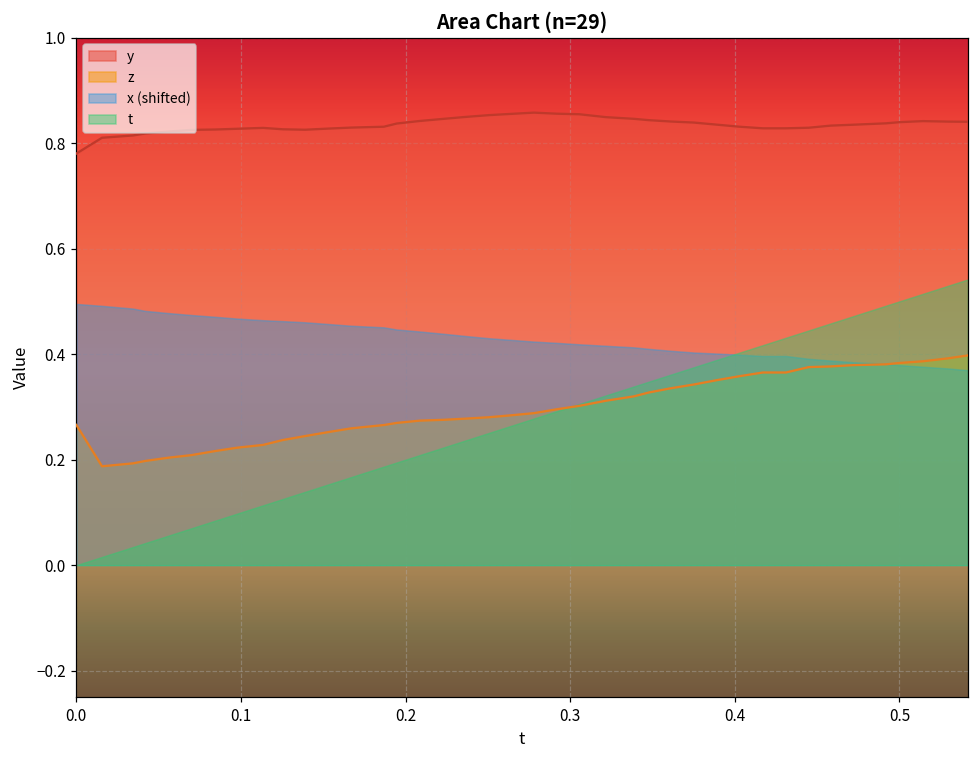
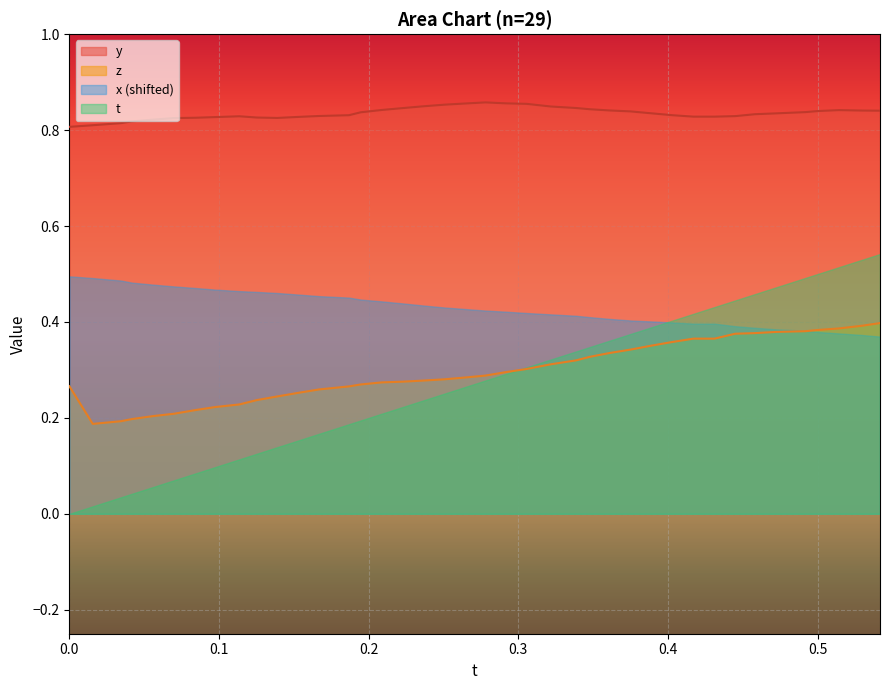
  {
    "y": {
-     "0.0": 0.78
+     "0.0": 0.81
    },
    "z": {
      "0.0": 0.27
    },
    "x (shifted)": {
      "0.0": 0.50
    },
    "t": {
      "0.0": 0.00
    }
  }
